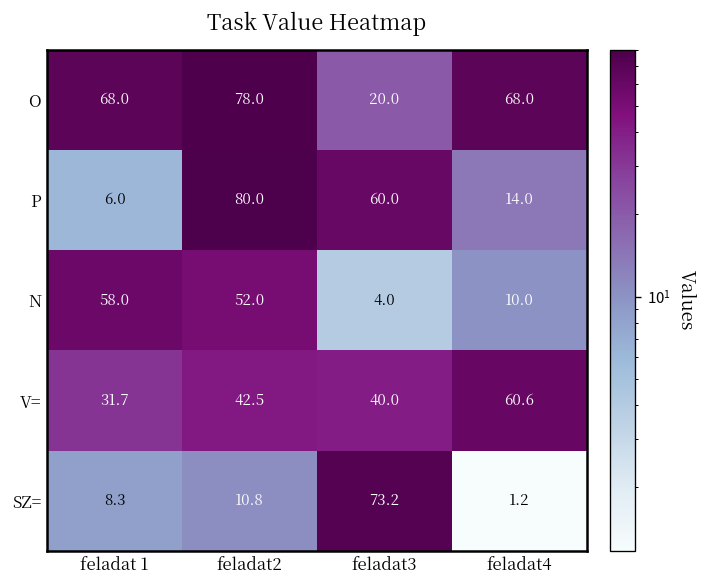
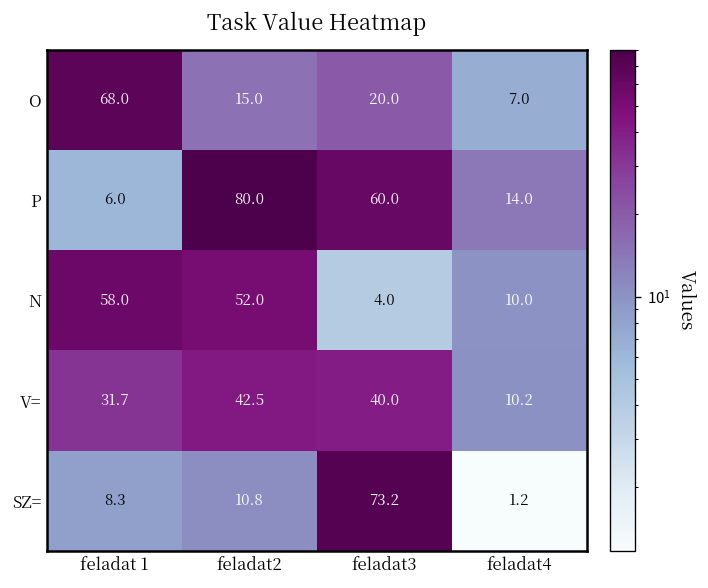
  {
    "O": {
      "feladat 1": 68.0,
-     "feladat2": 78.0,
+     "feladat2": 15.0,
      "feladat3": 20.0,
-     "feladat4": 68.0
+     "feladat4": 7.0
    },
    "P": {
      "feladat 1": 6.0,
      "feladat2": 80.0,
      "feladat3": 60.0,
      "feladat4": 14.0
    },
    "N": {
      "feladat 1": 58.0,
      "feladat2": 52.0,
      "feladat3": 4.0,
      "feladat4": 10.0
    },
    "V=": {
      "feladat 1": 31.7,
      "feladat2": 42.5,
      "feladat3": 40.0,
-     "feladat4": 60.6
+     "feladat4": 10.2
    },
    "SZ=": {
      "feladat 1": 8.3,
      "feladat2": 10.8,
      "feladat3": 73.2,
      "feladat4": 1.2
    }
  }
